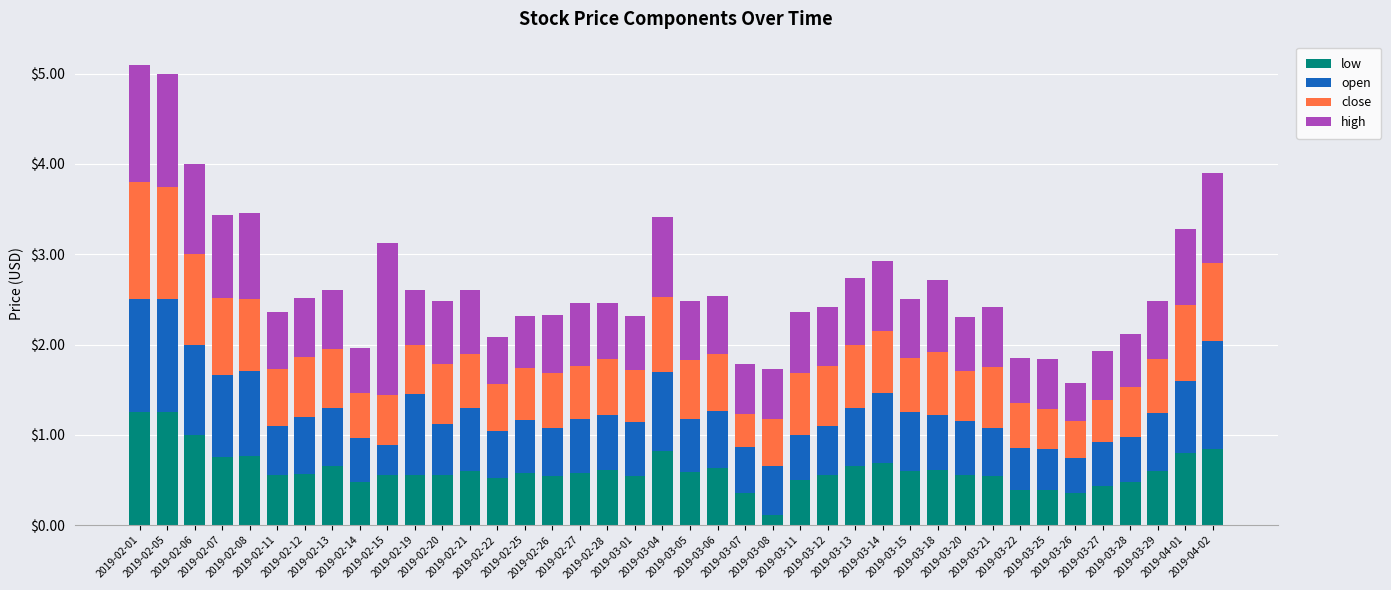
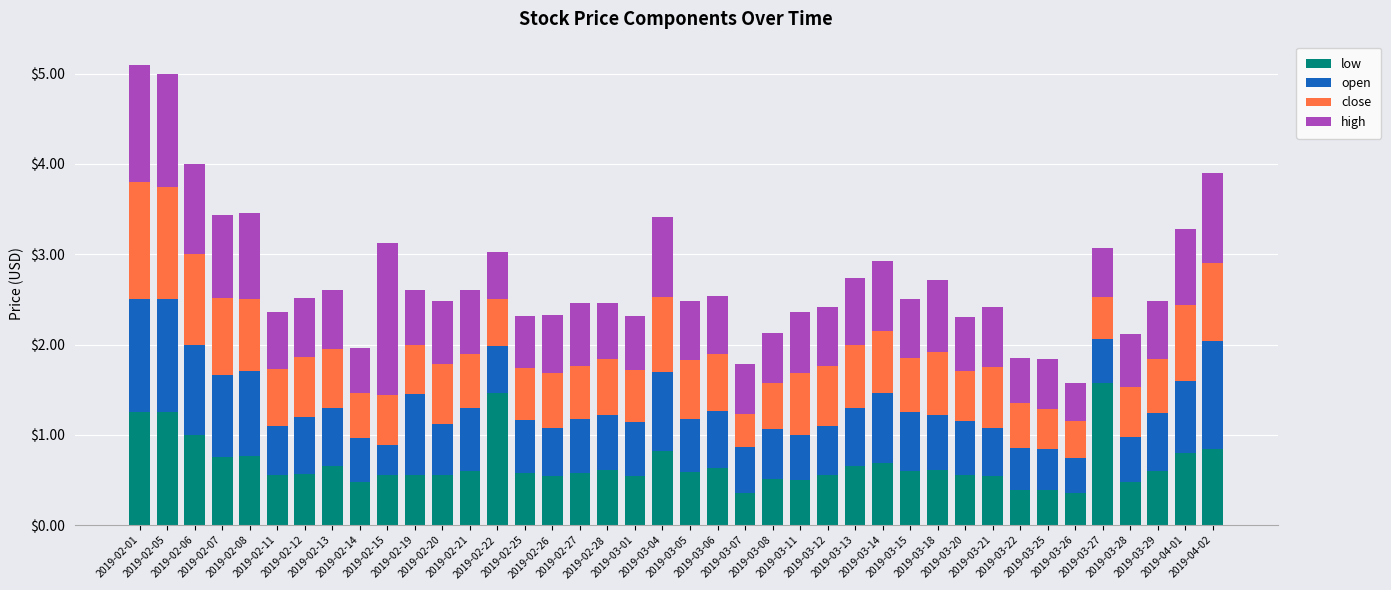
  {
    "low": {
      "2019-02-01": "$1.3",
      "2019-02-05": "$1.3",
      "2019-02-06": "$1.0",
      "2019-02-07": "$0.8",
      "2019-02-08": "$0.8",
      "2019-02-11": "$0.6",
      "2019-02-12": "$0.6",
      "2019-02-13": "$0.7",
      "2019-02-14": "$0.5",
      "2019-02-15": "$0.6",
      "2019-02-19": "$0.6",
      "2019-02-20": "$0.6",
      "2019-02-21": "$0.6",
-     "2019-02-22": "$0.5",
+     "2019-02-22": "$1.5",
      "2019-02-25": "$0.6",
      "2019-02-26": "$0.5",
      "2019-02-27": "$0.6",
      "2019-02-28": "$0.6",
      "2019-03-01": "$0.5",
      "2019-03-04": "$0.8",
      "2019-03-05": "$0.6",
      "2019-03-06": "$0.6",
      "2019-03-07": "$0.4",
-     "2019-03-08": "$0.1",
+     "2019-03-08": "$0.5",
      "2019-03-11": "$0.5",
      "2019-03-12": "$0.6",
      "2019-03-13": "$0.7",
      "2019-03-14": "$0.7",
      "2019-03-15": "$0.6",
      "2019-03-18": "$0.6",
      "2019-03-20": "$0.6",
      "2019-03-21": "$0.5",
      "2019-03-22": "$0.4",
      "2019-03-25": "$0.4",
      "2019-03-26": "$0.4",
-     "2019-03-27": "$0.4",
+     "2019-03-27": "$1.6",
      "2019-03-28": "$0.5",
      "2019-03-29": "$0.6",
      "2019-04-01": "$0.8",
      "2019-04-02": "$0.8"
    },
    "open": {
      "2019-02-01": "$1.3",
      "2019-02-05": "$1.3",
      "2019-02-06": "$1.0",
      "2019-02-07": "$0.9",
      "2019-02-08": "$1.0",
      "2019-02-11": "$0.6",
      "2019-02-12": "$0.6",
      "2019-02-13": "$0.6",
      "2019-02-14": "$0.5",
      "2019-02-15": "$0.3",
      "2019-02-19": "$0.9",
      "2019-02-20": "$0.6",
      "2019-02-21": "$0.7",
      "2019-02-22": "$0.5",
      "2019-02-25": "$0.6",
      "2019-02-26": "$0.5",
      "2019-02-27": "$0.6",
      "2019-02-28": "$0.6",
      "2019-03-01": "$0.6",
      "2019-03-04": "$0.9",
      "2019-03-05": "$0.6",
      "2019-03-06": "$0.6",
      "2019-03-07": "$0.5",
      "2019-03-08": "$0.6",
      "2019-03-11": "$0.5",
      "2019-03-12": "$0.6",
      "2019-03-13": "$0.6",
      "2019-03-14": "$0.8",
      "2019-03-15": "$0.6",
      "2019-03-18": "$0.6",
      "2019-03-20": "$0.6",
      "2019-03-21": "$0.5",
      "2019-03-22": "$0.5",
      "2019-03-25": "$0.4",
      "2019-03-26": "$0.4",
      "2019-03-27": "$0.5",
      "2019-03-28": "$0.5",
      "2019-03-29": "$0.6",
      "2019-04-01": "$0.8",
      "2019-04-02": "$1.2"
    },
    "close": {
      "2019-02-01": "$1.3",
      "2019-02-05": "$1.3",
      "2019-02-06": "$1.0",
      "2019-02-07": "$0.9",
      "2019-02-08": "$0.8",
      "2019-02-11": "$0.6",
      "2019-02-12": "$0.7",
      "2019-02-13": "$0.6",
      "2019-02-14": "$0.5",
      "2019-02-15": "$0.5",
      "2019-02-19": "$0.5",
      "2019-02-20": "$0.7",
      "2019-02-21": "$0.6",
      "2019-02-22": "$0.5",
      "2019-02-25": "$0.6",
      "2019-02-26": "$0.6",
      "2019-02-27": "$0.6",
      "2019-02-28": "$0.6",
      "2019-03-01": "$0.6",
      "2019-03-04": "$0.8",
      "2019-03-05": "$0.6",
      "2019-03-06": "$0.6",
      "2019-03-07": "$0.4",
      "2019-03-08": "$0.5",
      "2019-03-11": "$0.7",
      "2019-03-12": "$0.7",
      "2019-03-13": "$0.7",
      "2019-03-14": "$0.7",
      "2019-03-15": "$0.6",
      "2019-03-18": "$0.7",
      "2019-03-20": "$0.6",
      "2019-03-21": "$0.7",
      "2019-03-22": "$0.5",
      "2019-03-25": "$0.5",
      "2019-03-26": "$0.4",
      "2019-03-27": "$0.5",
      "2019-03-28": "$0.5",
      "2019-03-29": "$0.6",
      "2019-04-01": "$0.8",
      "2019-04-02": "$0.9"
    },
    "high": {
      "2019-02-01": "$1.3",
      "2019-02-05": "$1.3",
      "2019-02-06": "$1.0",
      "2019-02-07": "$0.9",
      "2019-02-08": "$1.0",
      "2019-02-11": "$0.6",
      "2019-02-12": "$0.7",
      "2019-02-13": "$0.7",
      "2019-02-14": "$0.5",
      "2019-02-15": "$1.7",
      "2019-02-19": "$0.6",
      "2019-02-20": "$0.7",
      "2019-02-21": "$0.7",
      "2019-02-22": "$0.5",
      "2019-02-25": "$0.6",
      "2019-02-26": "$0.7",
      "2019-02-27": "$0.7",
      "2019-02-28": "$0.6",
      "2019-03-01": "$0.6",
      "2019-03-04": "$0.9",
      "2019-03-05": "$0.7",
      "2019-03-06": "$0.6",
      "2019-03-07": "$0.6",
      "2019-03-08": "$0.6",
      "2019-03-11": "$0.7",
      "2019-03-12": "$0.7",
      "2019-03-13": "$0.8",
      "2019-03-14": "$0.8",
      "2019-03-15": "$0.7",
      "2019-03-18": "$0.8",
      "2019-03-20": "$0.6",
      "2019-03-21": "$0.7",
      "2019-03-22": "$0.5",
      "2019-03-25": "$0.5",
      "2019-03-26": "$0.4",
      "2019-03-27": "$0.5",
      "2019-03-28": "$0.6",
      "2019-03-29": "$0.6",
      "2019-04-01": "$0.8",
      "2019-04-02": "$1.0"
    }
  }
